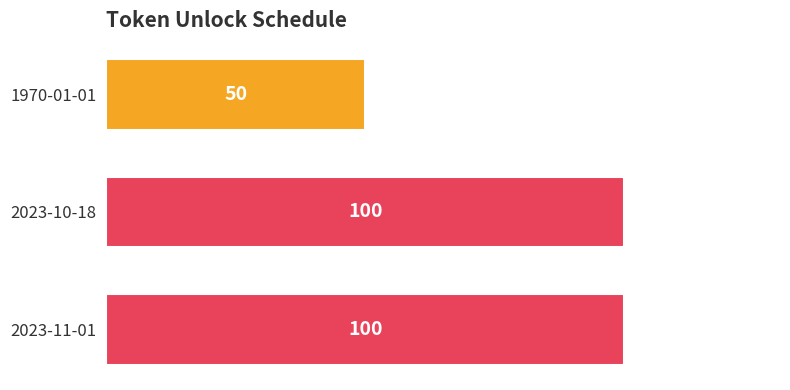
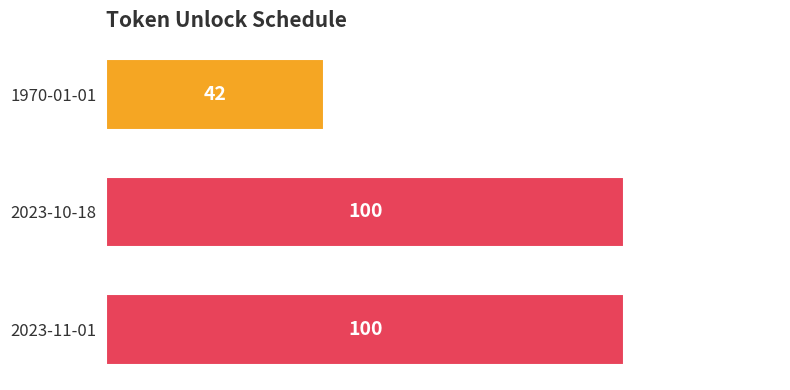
  {
-   "1970-01-01": 50,
+   "1970-01-01": 42,
    "2023-10-18": 100,
    "2023-11-01": 100
  }
